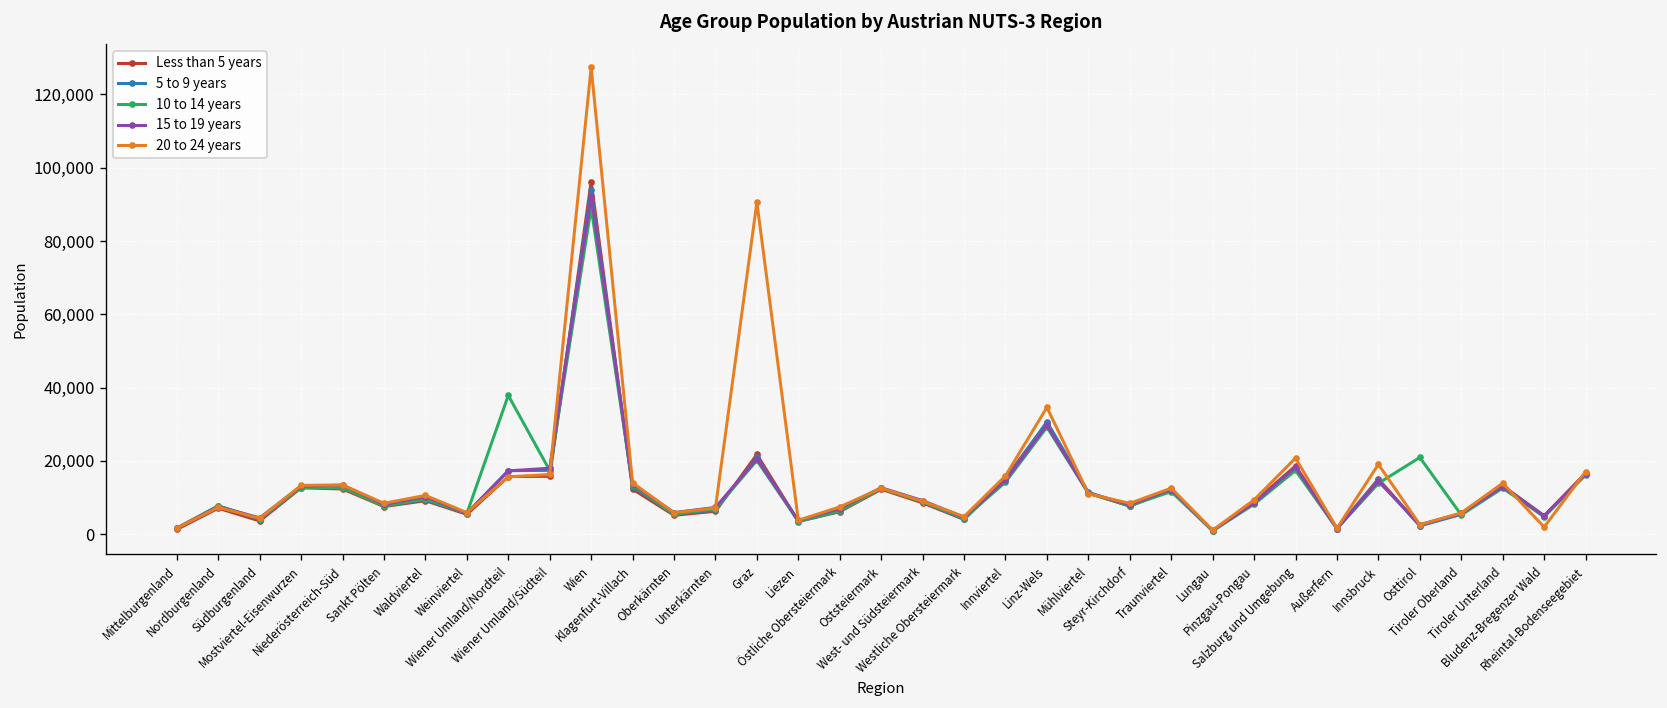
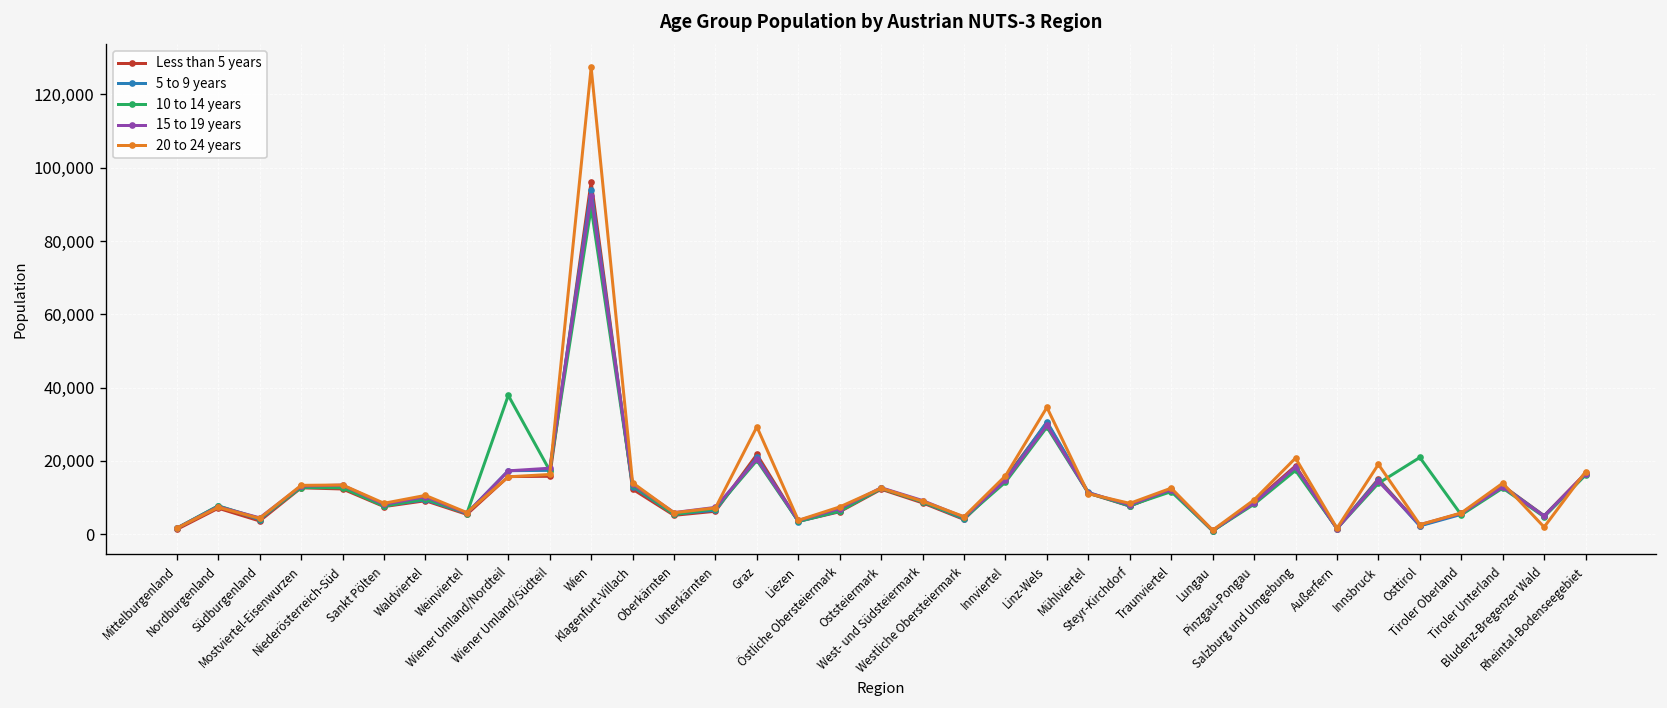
  {
    "Less than 5 years": {
      "Wien": "96,000"
    },
    "5 to 9 years": {
      "Wien": "94,000"
    },
    "10 to 14 years": {
      "Wiener Umland/Nordteil": "38,000",
      "Wien": "89,000",
      "Osttirol": "21,000"
    },
    "15 to 19 years": {
      "Wien": "92,000"
    },
    "20 to 24 years": {
      "Wien": "127,000",
-     "Graz": "91,000",
+     "Graz": "29,000",
      "Linz-Wels": "35,000",
      "Salzburg und Umgebung": "21,000",
      "Innsbruck": "19,000",
      "Bludenz-Bregenzer Wald": "2,000"
    }
  }
